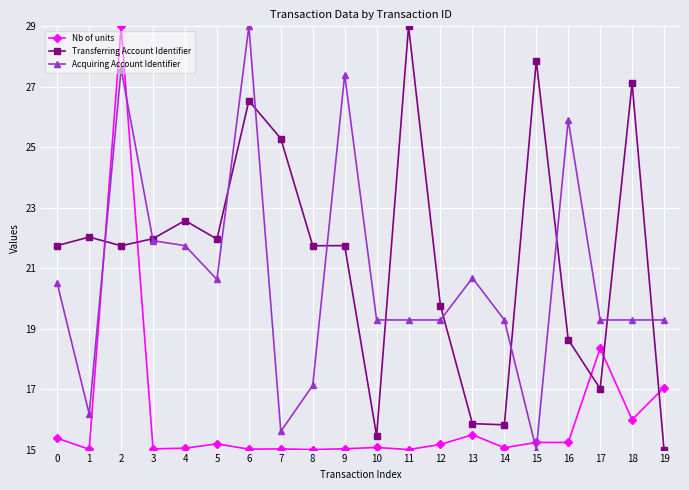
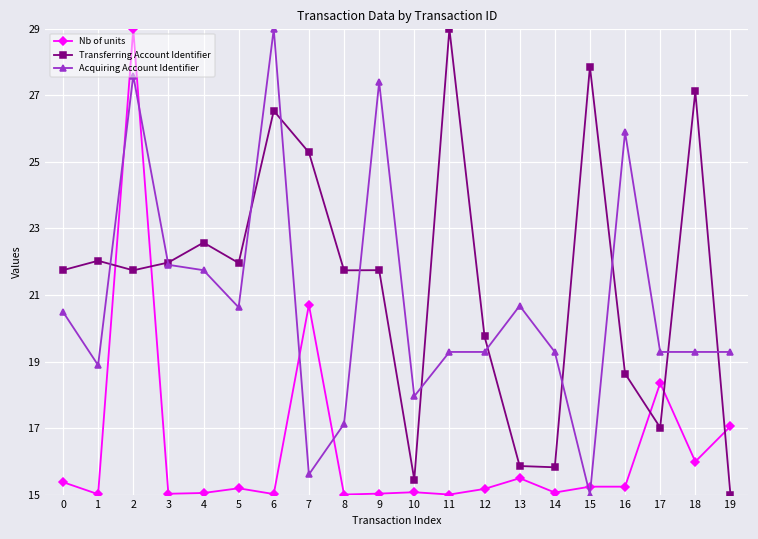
  {
    "Nb of units": {
      "0": 15.4,
      "1": 15.0,
      "2": 29.0,
      "3": 15.0,
      "4": 15.0,
      "5": 15.2,
      "6": 15.0,
-     "7": 15.0,
+     "7": 20.7,
      "8": 15.0,
      "9": 15.0,
      "10": 15.1,
      "11": 15.0,
      "12": 15.2,
      "13": 15.5,
      "14": 15.1,
      "15": 15.2,
      "16": 15.2,
      "17": 18.4,
      "18": 16.0,
      "19": 17.1
    },
    "Transferring Account Identifier": {
      "0": 21.7,
      "1": 22.0,
      "2": 21.7,
      "4": 22.6,
      "5": 22.0,
      "6": 26.5,
      "7": 25.3,
      "8": 21.7,
      "9": 21.7,
      "10": 15.5,
      "11": 29.0,
      "12": 19.8,
      "13": 15.9,
      "14": 15.8,
      "15": 27.9,
      "16": 18.6,
      "17": 17.0,
      "18": 27.1,
      "19": 15.0
    },
    "Acquiring Account Identifier": {
      "0": 20.5,
-     "1": 16.2,
+     "1": 18.9,
      "4": 21.7,
      "5": 20.6,
      "6": 29.0,
      "7": 15.6,
      "8": 17.1,
      "9": 27.4,
-     "10": 19.3,
+     "10": 18.0,
      "11": 19.3,
      "12": 19.3,
      "13": 20.7,
      "14": 19.3,
      "15": 15.0,
      "16": 25.9,
      "17": 19.3,
      "18": 19.3,
      "19": 19.3
    }
  }
